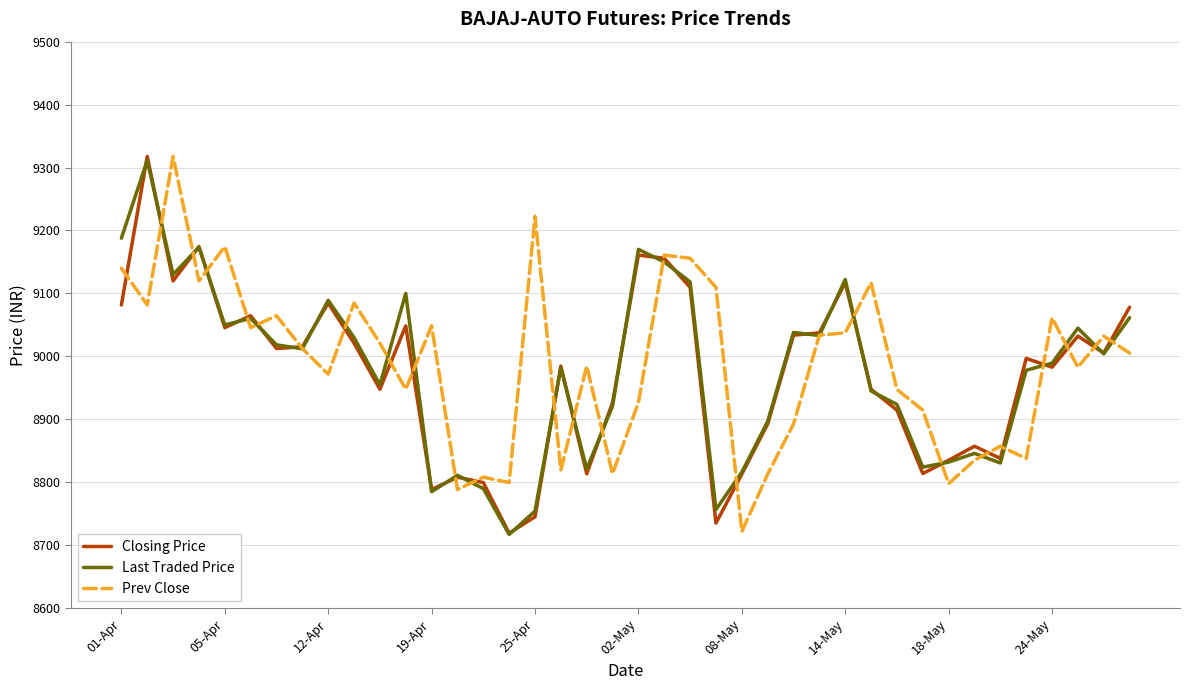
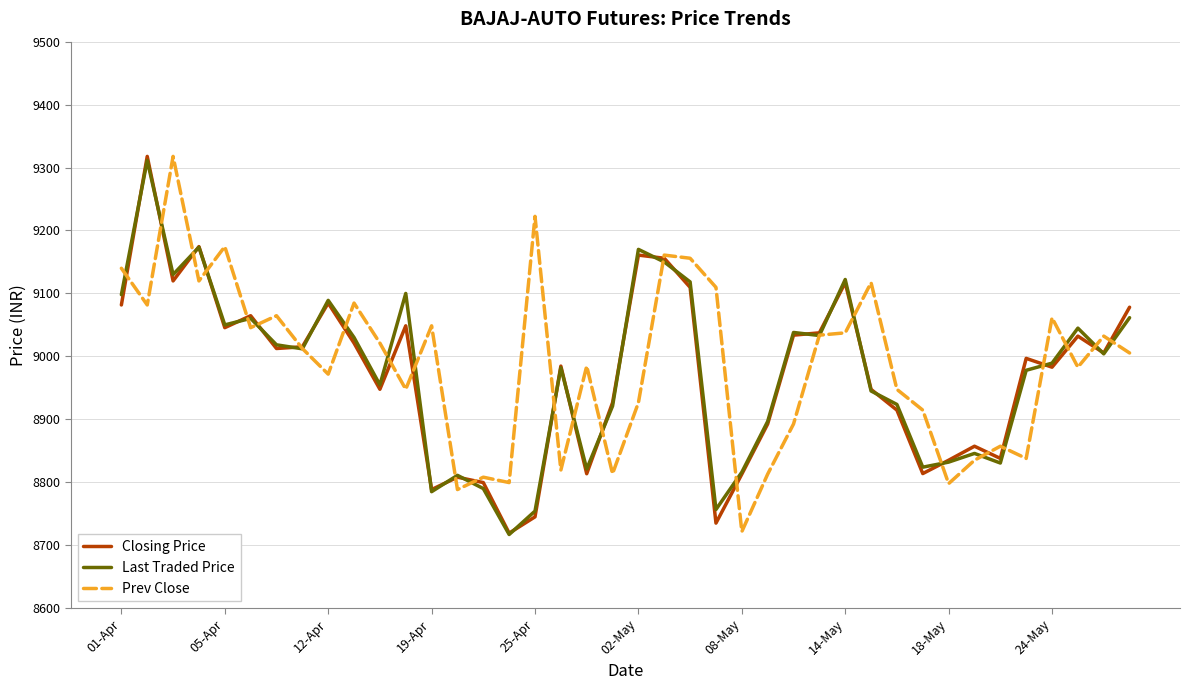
  {
    "Closing Price": {
      "01-Apr": 9080,
      "05-Apr": 9050,
      "12-Apr": 9080,
      "25-Apr": 8750,
      "02-May": 9160,
      "14-May": 9120,
      "24-May": 8980
    },
    "Last Traded Price": {
-     "01-Apr": 9190,
+     "01-Apr": 9100,
      "05-Apr": 9050,
      "12-Apr": 9090,
      "25-Apr": 8750,
      "02-May": 9170,
      "14-May": 9120,
      "24-May": 8990
    },
    "Prev Close": {
      "01-Apr": 9140,
      "05-Apr": 9170,
      "12-Apr": 8970,
      "19-Apr": 9050,
      "25-Apr": 9220,
      "02-May": 8930,
      "08-May": 8720,
      "14-May": 9040,
      "18-May": 8800,
      "24-May": 9060
    }
  }
